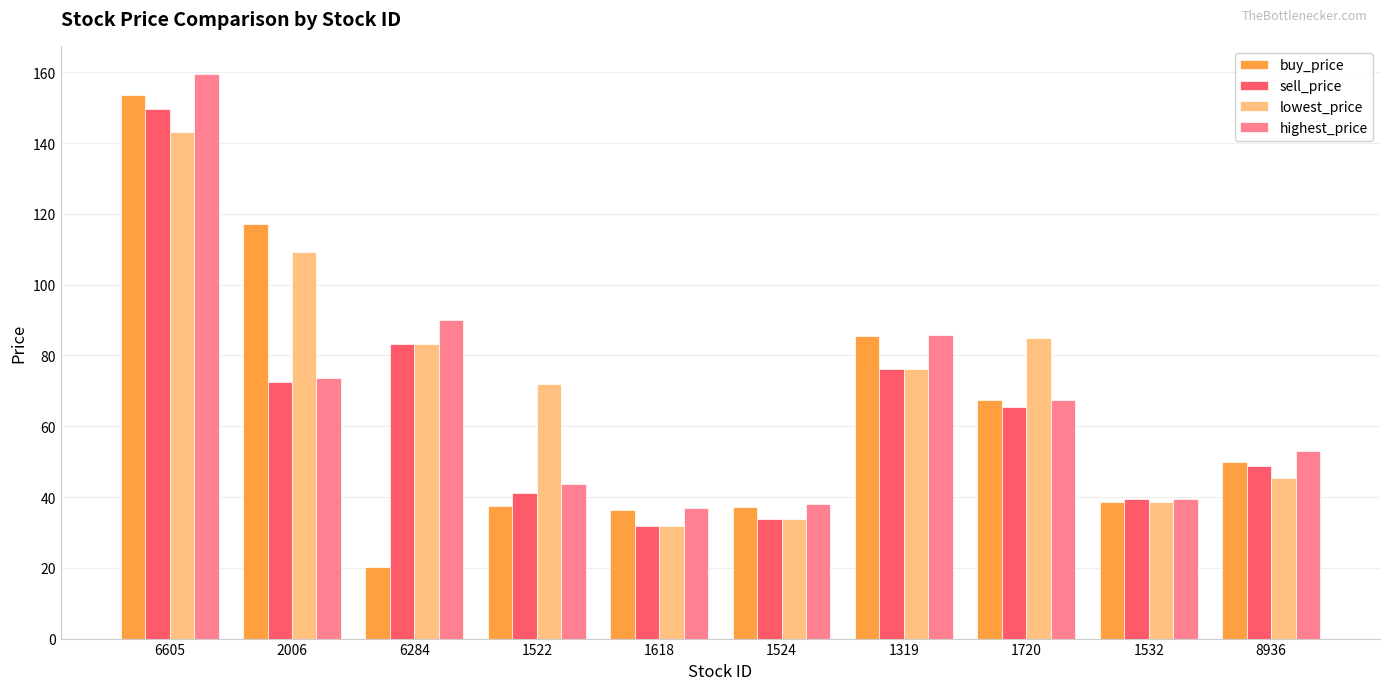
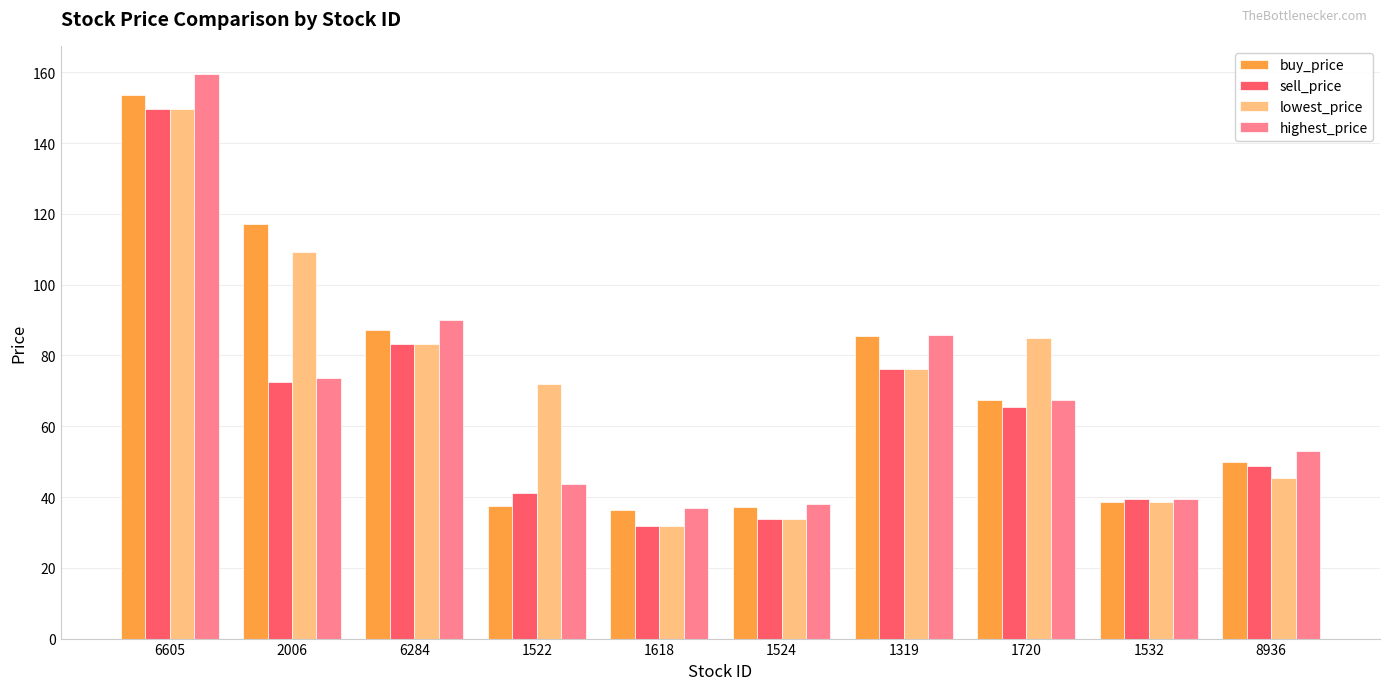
  {
    "buy_price": {
      "6605": 154,
      "2006": 117,
-     "6284": 20,
+     "6284": 87,
      "1522": 38,
      "1618": 36,
      "1524": 37,
      "1319": 85,
      "1720": 68,
      "1532": 39,
      "8936": 50
    },
    "lowest_price": {
-     "6605": 143,
+     "6605": 150,
      "2006": 109,
      "6284": 83,
      "1522": 72,
      "1618": 32,
      "1524": 34,
      "1319": 76,
      "1720": 85,
      "1532": 39,
      "8936": 46
    }
  }
